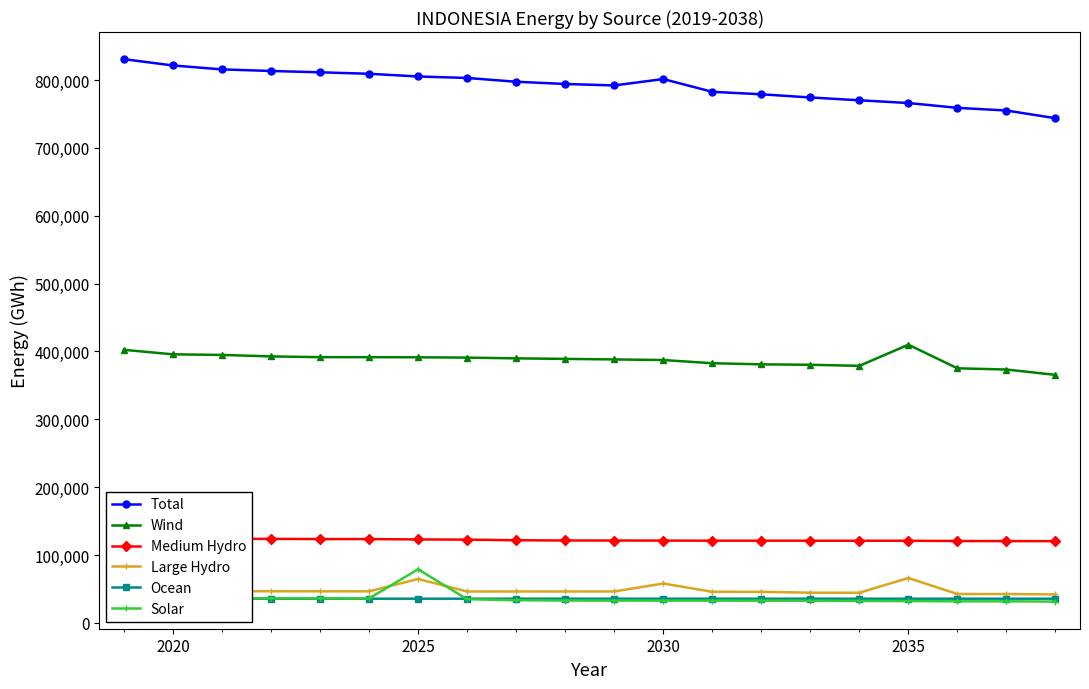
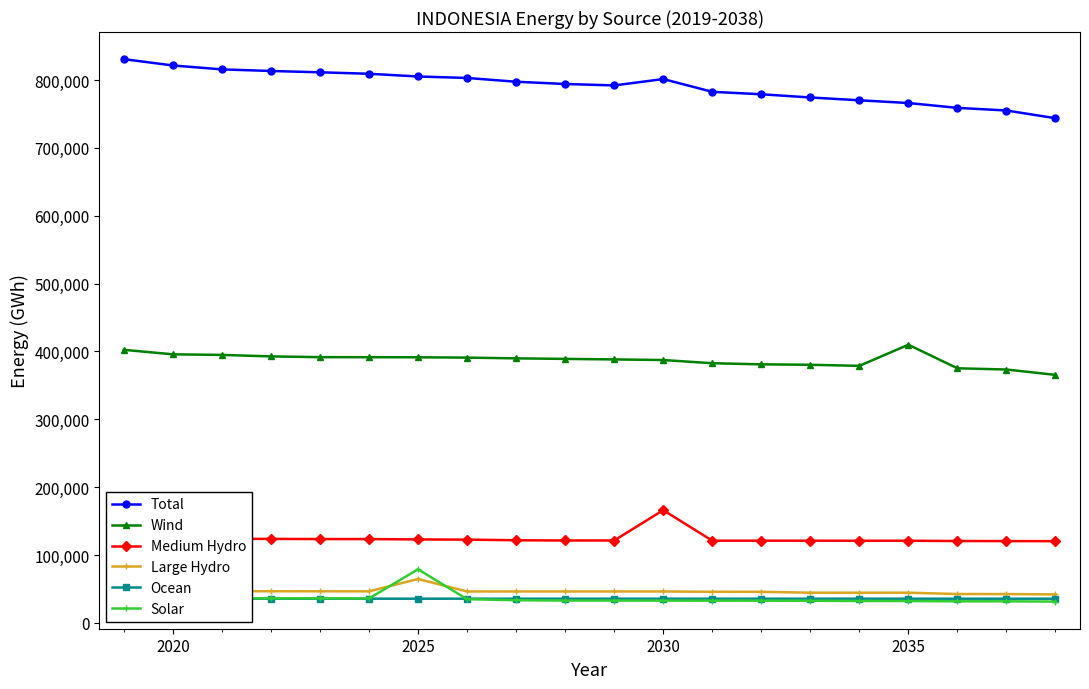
  {
    "Total": {
      "2020": "820,000",
      "2025": "810,000",
      "2030": "800,000",
      "2035": "770,000"
    },
    "Wind": {
      "2020": "400,000",
      "2025": "390,000",
      "2030": "390,000",
      "2035": "410,000"
    },
    "Medium Hydro": {
      "2025": "120,000",
-     "2030": "120,000",
+     "2030": "170,000",
      "2035": "120,000"
    },
    "Large Hydro": {
      "2025": "60,000",
-     "2030": "60,000",
-     "2035": "70,000"
+     "2030": "50,000",
+     "2035": "40,000"
    },
    "Ocean": {
      "2025": "40,000"
    },
    "Solar": {
      "2025": "80,000"
    }
  }
